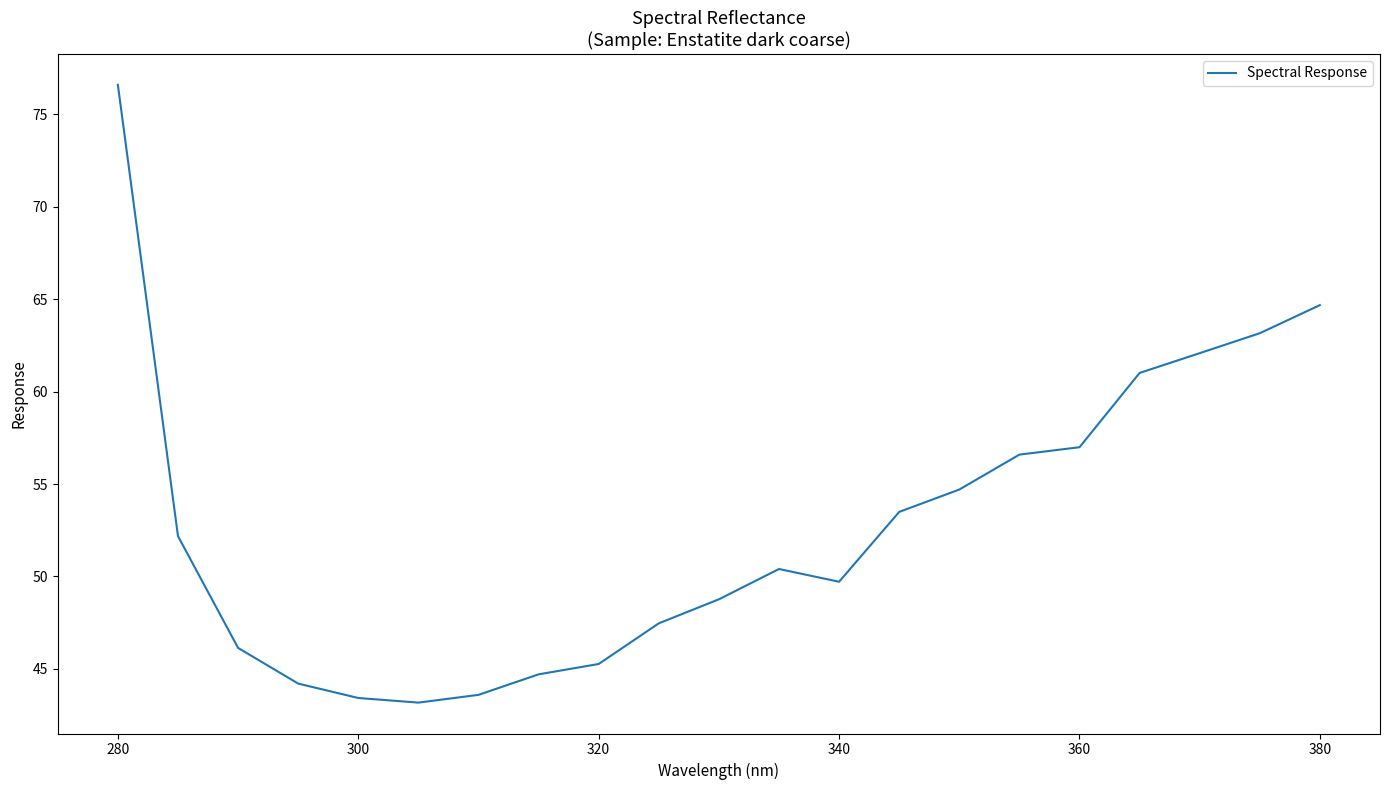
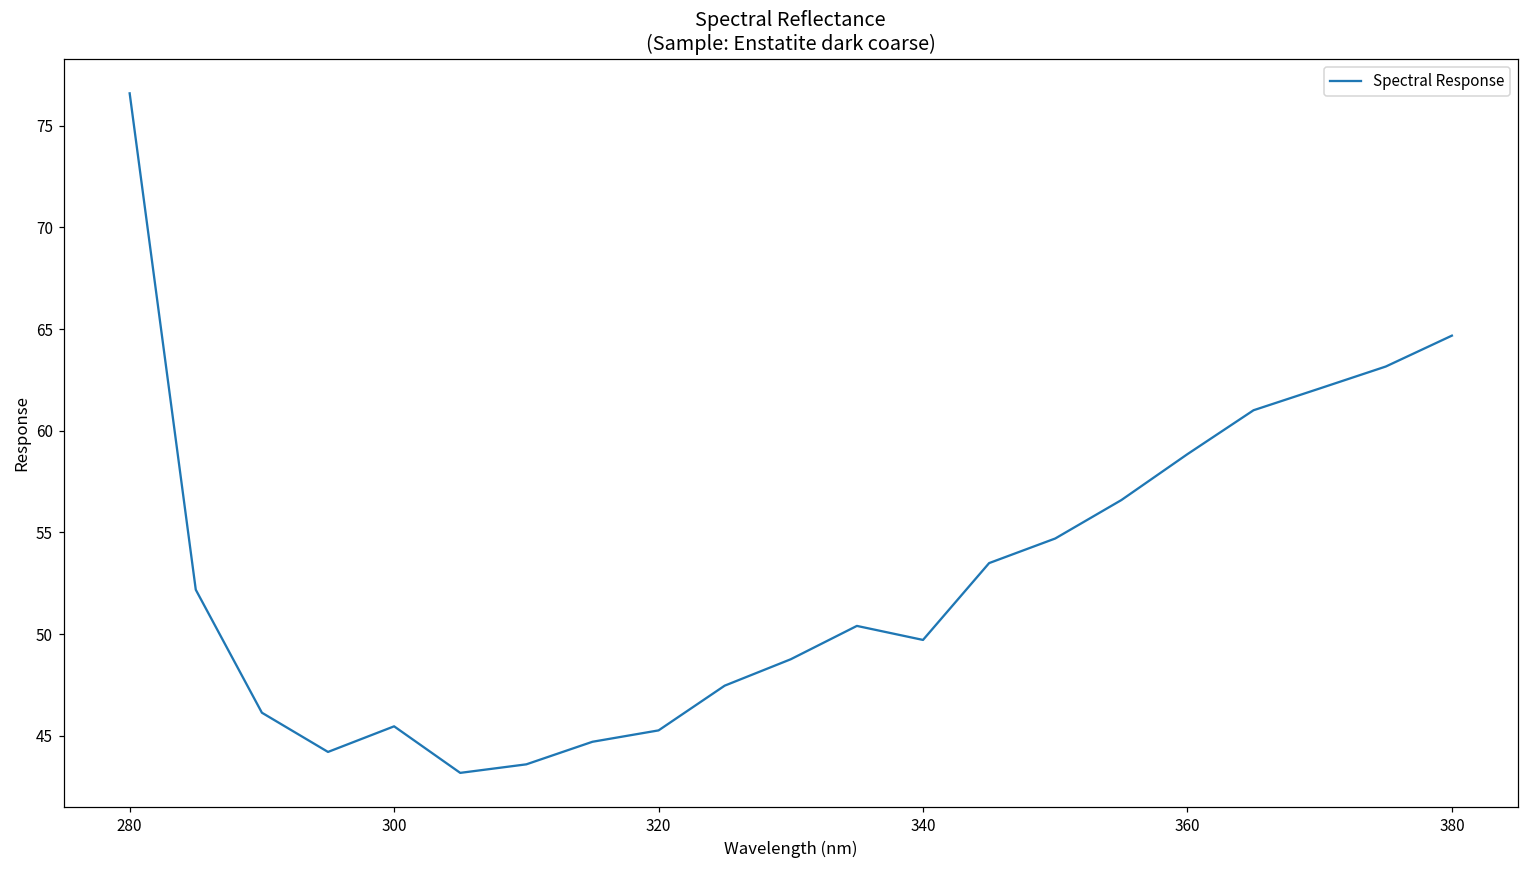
  {
    "280": 76.6,
-   "300": 43.4,
+   "300": 45.5,
    "320": 45.3,
    "340": 49.7,
-   "360": 57.0,
+   "360": 58.9,
    "380": 64.7
  }
